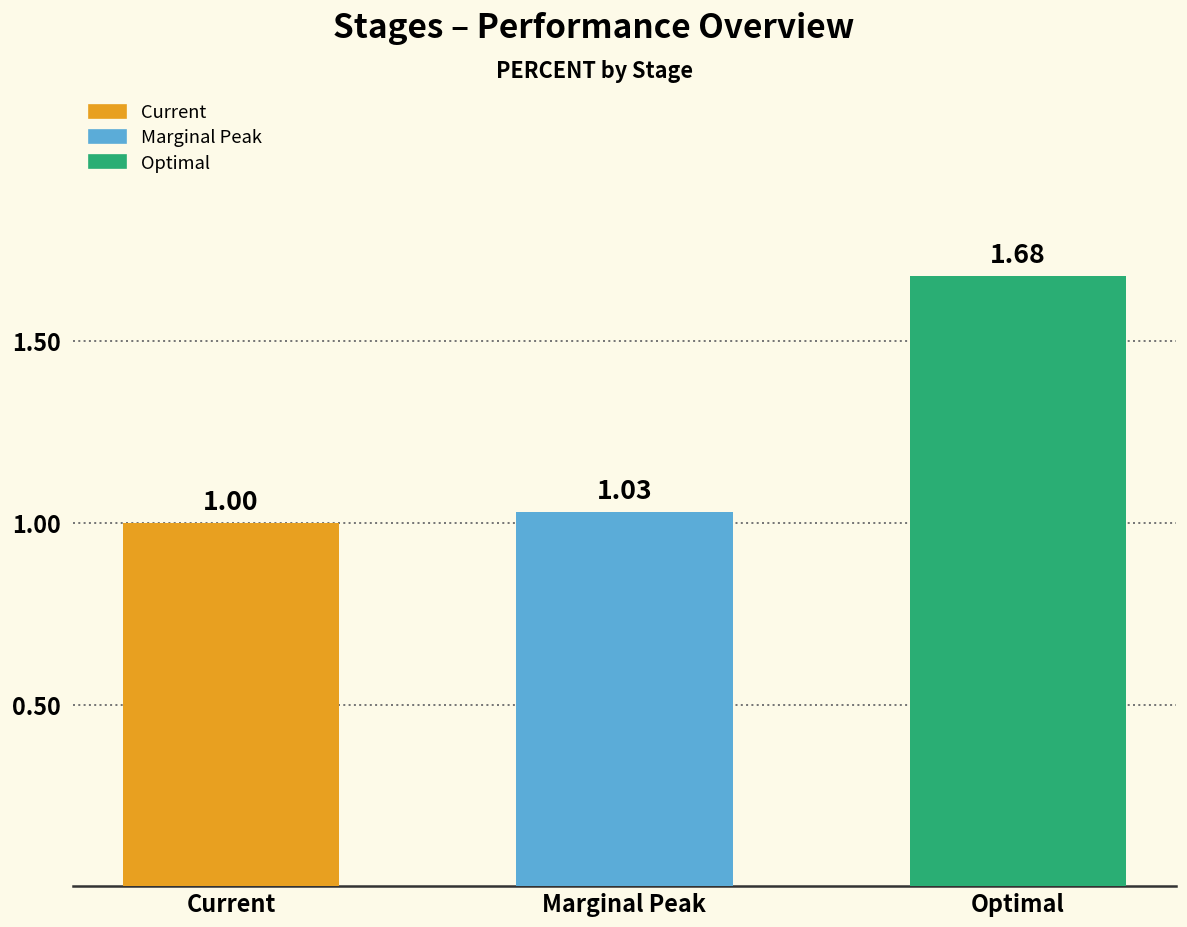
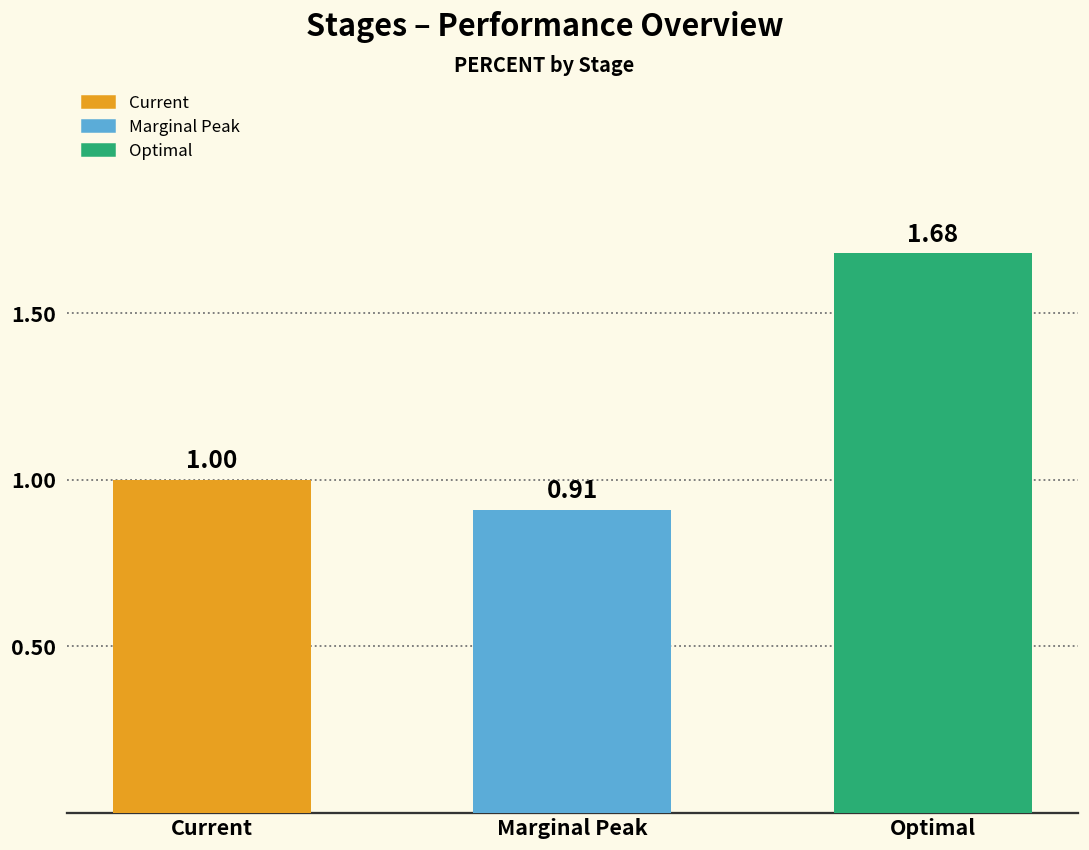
  {
    "Marginal Peak": {
-     "Marginal Peak": 1.03
+     "Marginal Peak": 0.91
    },
    "Optimal": {
      "Optimal": 1.68
    }
  }
